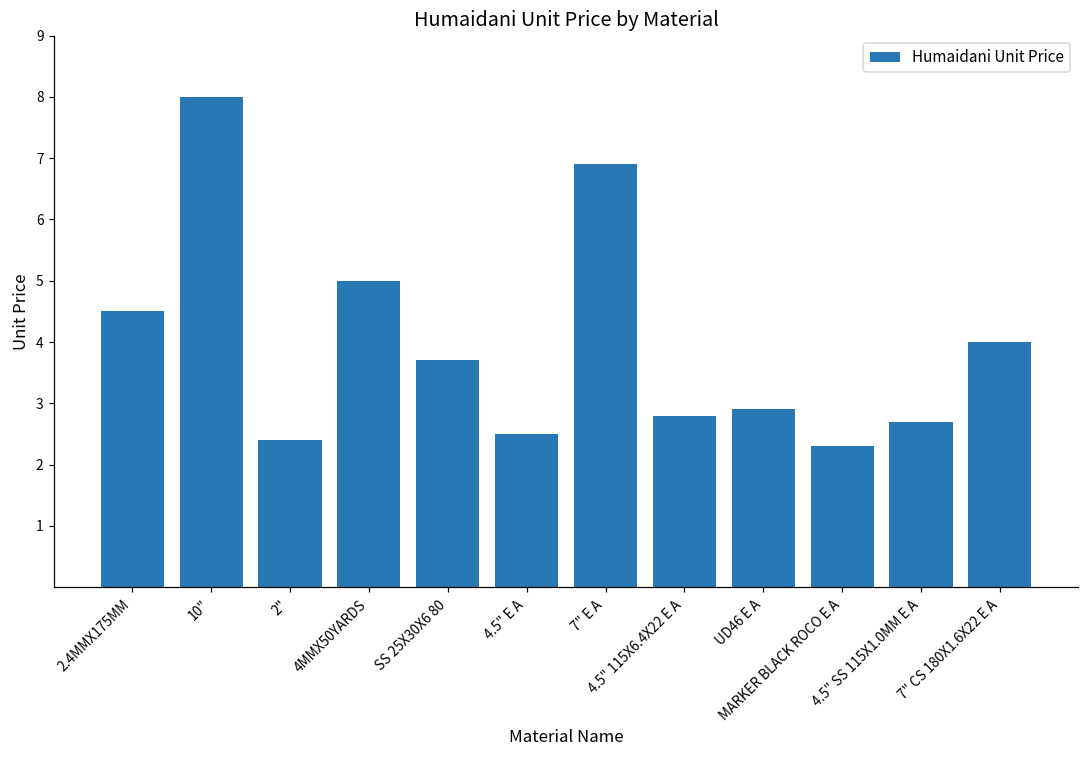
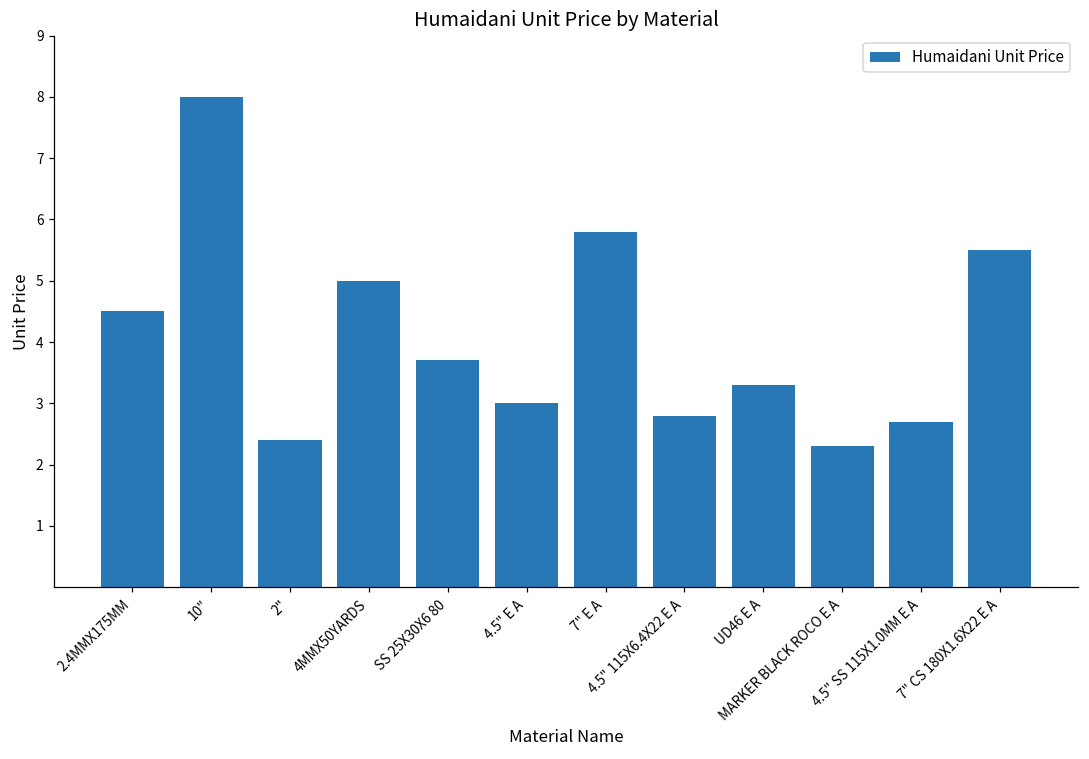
  {
    "2.4MMX175MM": 4.5,
    "10\"": 8.0,
    "2\"": 2.4,
    "4MMX50YARDS": 5.0,
    "SS 25X30X6 80": 3.7,
-   "4.5\" E A": 2.5,
-   "7\" E A": 6.9,
+   "4.5\" E A": 3.0,
+   "7\" E A": 5.8,
    "4.5\" 115X6.4X22 E A": 2.8,
-   "UD46 E A": 2.9,
+   "UD46 E A": 3.3,
    "MARKER BLACK ROCO E A": 2.3,
    "4.5\" SS 115X1.0MM E A": 2.7,
-   "7\" CS 180X1.6X22 E A": 4.0
+   "7\" CS 180X1.6X22 E A": 5.5
  }
